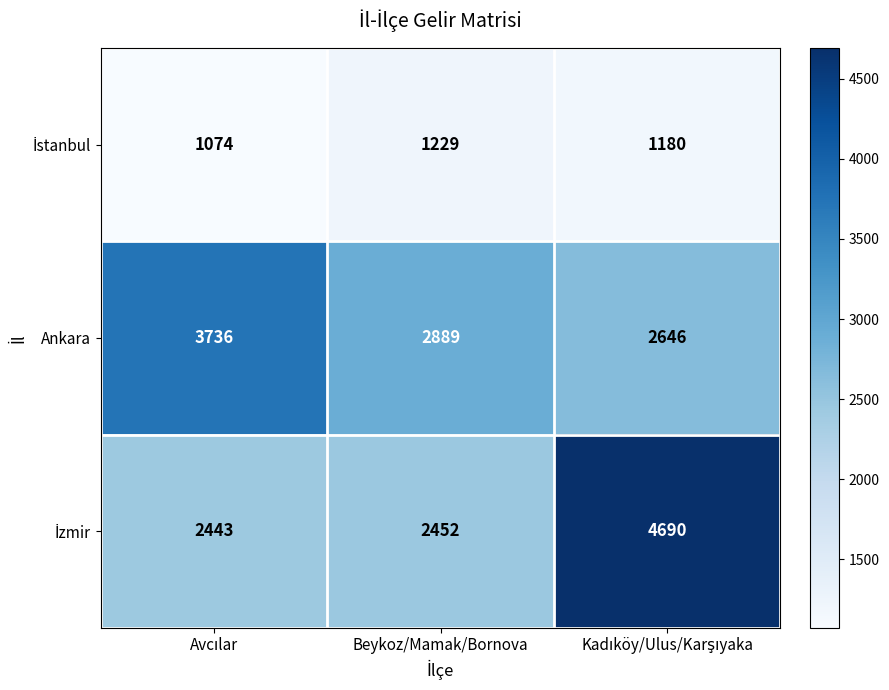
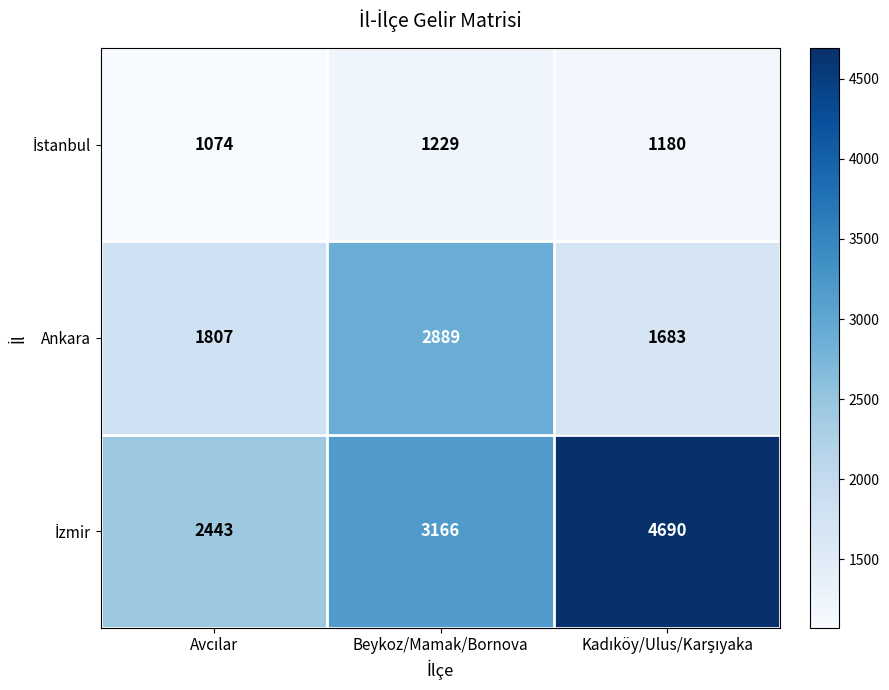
  {
    "İstanbul": {
      "Avcılar": 1074,
      "Beykoz/Mamak/Bornova": 1229,
      "Kadıköy/Ulus/Karşıyaka": 1180
    },
    "Ankara": {
-     "Avcılar": 3736,
+     "Avcılar": 1807,
      "Beykoz/Mamak/Bornova": 2889,
-     "Kadıköy/Ulus/Karşıyaka": 2646
+     "Kadıköy/Ulus/Karşıyaka": 1683
    },
    "İzmir": {
      "Avcılar": 2443,
-     "Beykoz/Mamak/Bornova": 2452,
+     "Beykoz/Mamak/Bornova": 3166,
      "Kadıköy/Ulus/Karşıyaka": 4690
    }
  }
